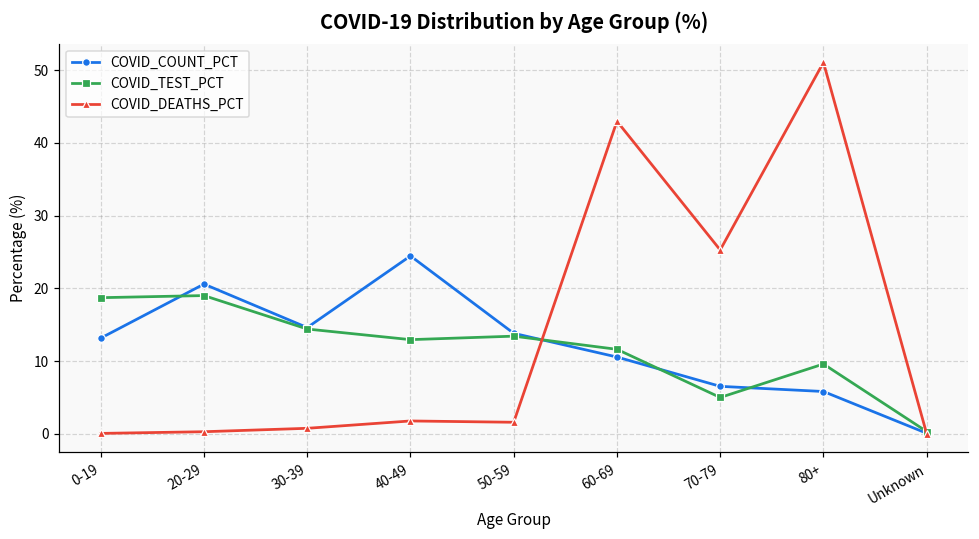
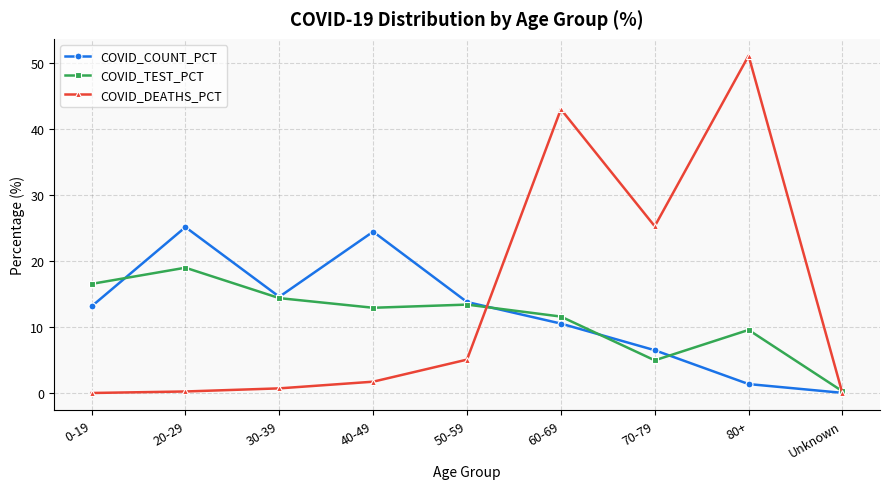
  {
    "COVID_COUNT_PCT": {
      "0-19": 13,
-     "20-29": 21,
+     "20-29": 25,
      "40-49": 24,
      "50-59": 14,
      "60-69": 11,
      "70-79": 7,
-     "80+": 6
+     "80+": 1
    },
    "COVID_TEST_PCT": {
-     "0-19": 19,
+     "0-19": 17,
      "20-29": 19,
      "40-49": 13,
      "50-59": 13,
      "60-69": 12,
      "70-79": 5,
      "80+": 10
    },
    "COVID_DEATHS_PCT": {
      "0-19": 0,
      "20-29": 0,
      "30-39": 1,
      "40-49": 2,
-     "50-59": 2,
+     "50-59": 5,
      "60-69": 43,
      "70-79": 25,
      "80+": 51
    }
  }
